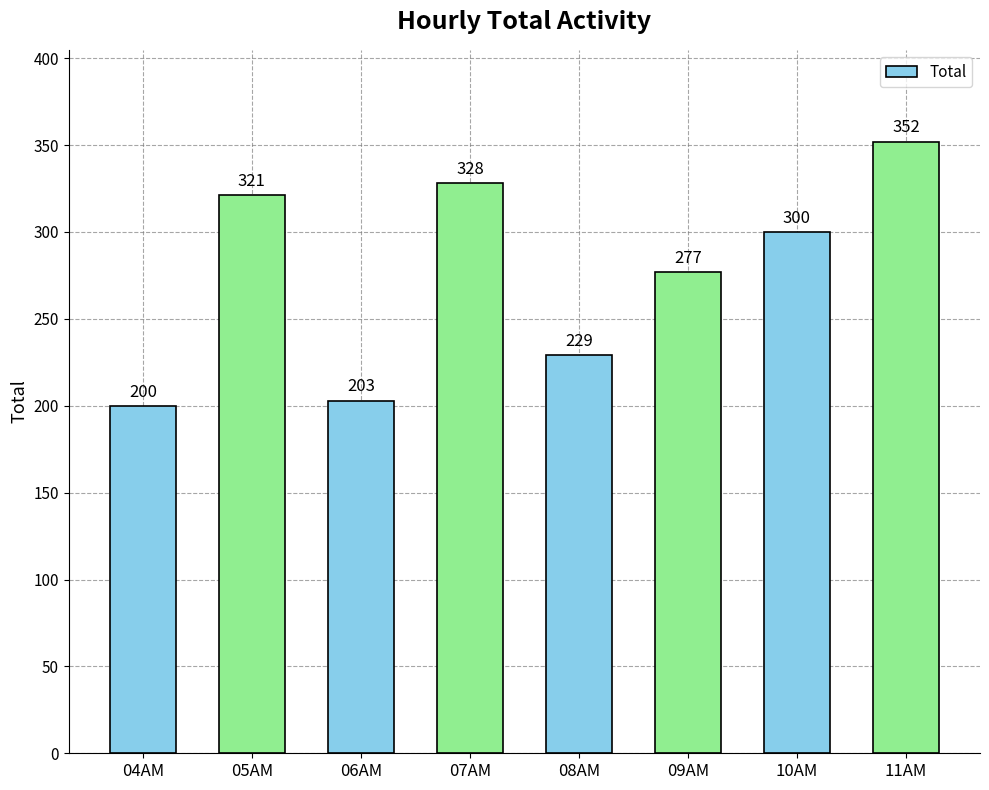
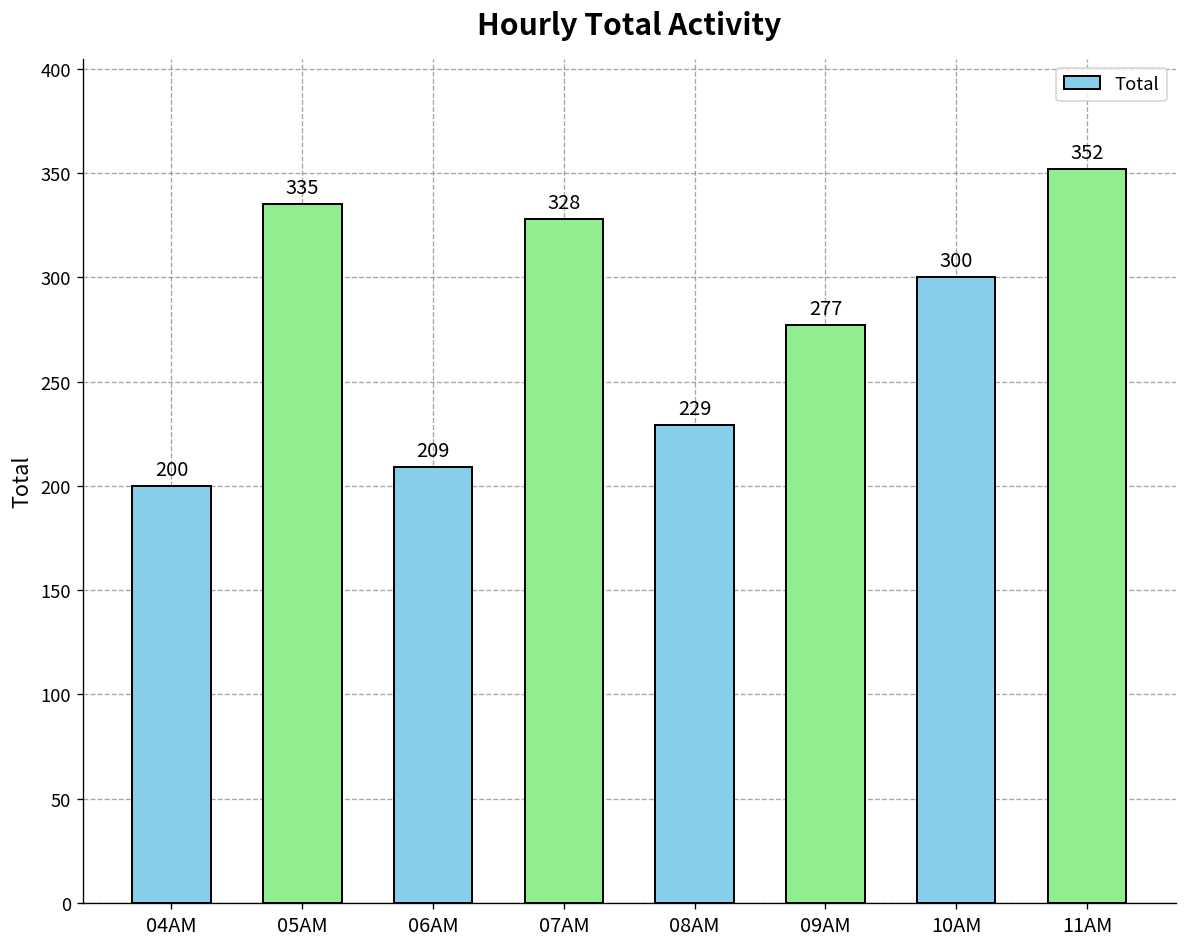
  {
    "04AM": 200,
-   "05AM": 321,
-   "06AM": 203,
+   "05AM": 335,
+   "06AM": 209,
    "07AM": 328,
    "08AM": 229,
    "09AM": 277,
    "10AM": 300,
    "11AM": 352
  }
